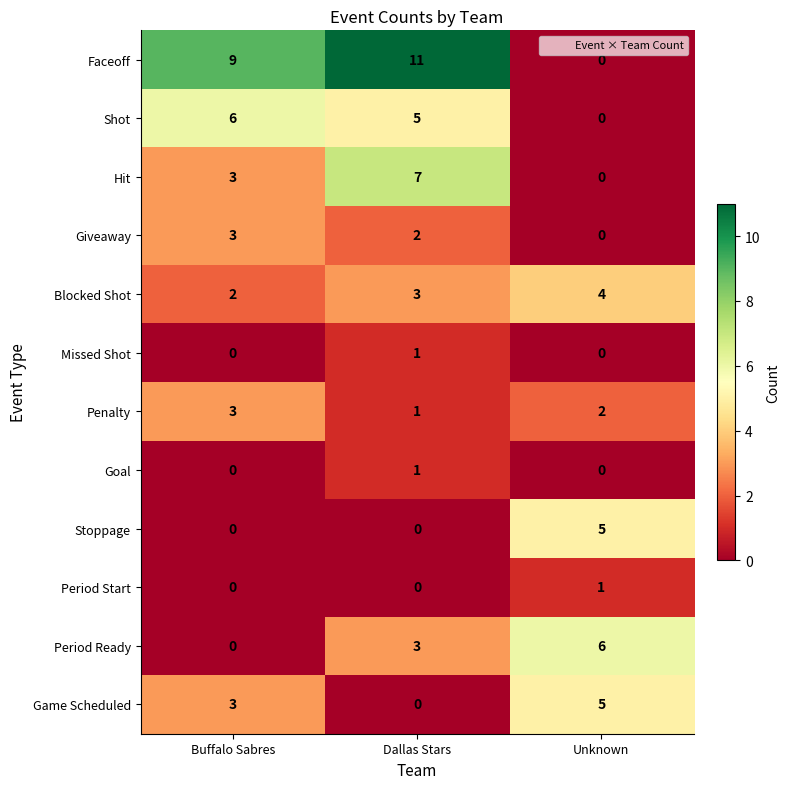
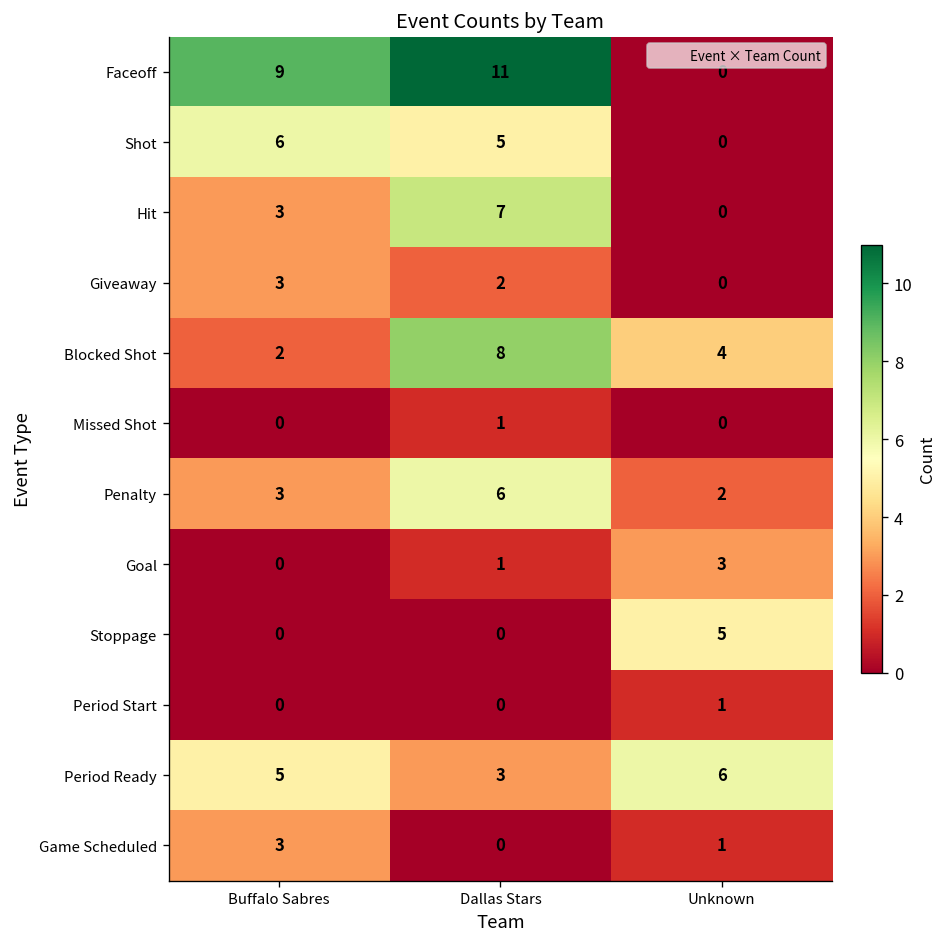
  {
    "Faceoff": {
      "Buffalo Sabres": 9,
      "Dallas Stars": 11
    },
    "Shot": {
      "Buffalo Sabres": 6,
      "Dallas Stars": 5,
      "Unknown": 0
    },
    "Hit": {
      "Buffalo Sabres": 3,
      "Dallas Stars": 7,
      "Unknown": 0
    },
    "Giveaway": {
      "Buffalo Sabres": 3,
      "Dallas Stars": 2,
      "Unknown": 0
    },
    "Blocked Shot": {
      "Buffalo Sabres": 2,
-     "Dallas Stars": 3,
+     "Dallas Stars": 8,
      "Unknown": 4
    },
    "Missed Shot": {
      "Buffalo Sabres": 0,
      "Dallas Stars": 1,
      "Unknown": 0
    },
    "Penalty": {
      "Buffalo Sabres": 3,
-     "Dallas Stars": 1,
+     "Dallas Stars": 6,
      "Unknown": 2
    },
    "Goal": {
      "Buffalo Sabres": 0,
      "Dallas Stars": 1,
-     "Unknown": 0
+     "Unknown": 3
    },
    "Stoppage": {
      "Buffalo Sabres": 0,
      "Dallas Stars": 0,
      "Unknown": 5
    },
    "Period Start": {
      "Buffalo Sabres": 0,
      "Dallas Stars": 0,
      "Unknown": 1
    },
    "Period Ready": {
-     "Buffalo Sabres": 0,
+     "Buffalo Sabres": 5,
      "Dallas Stars": 3,
      "Unknown": 6
    },
    "Game Scheduled": {
      "Buffalo Sabres": 3,
      "Dallas Stars": 0,
-     "Unknown": 5
+     "Unknown": 1
    }
  }
